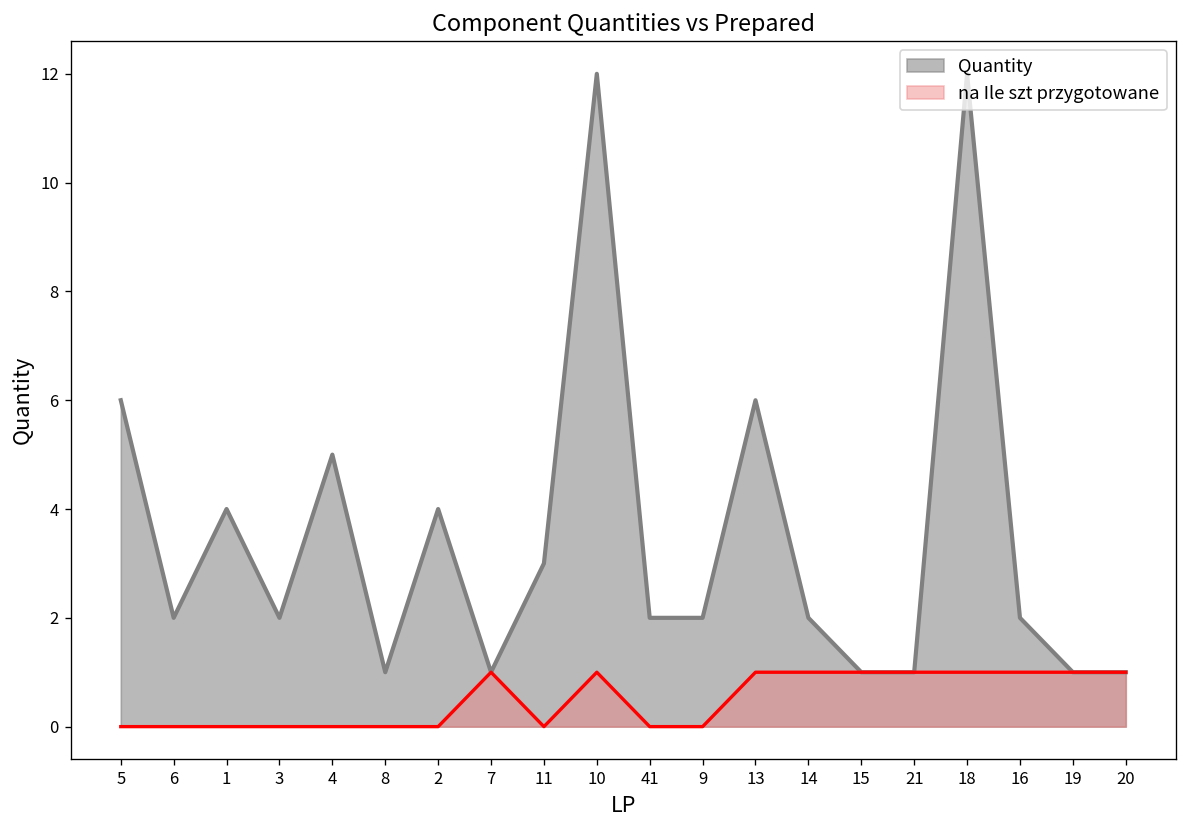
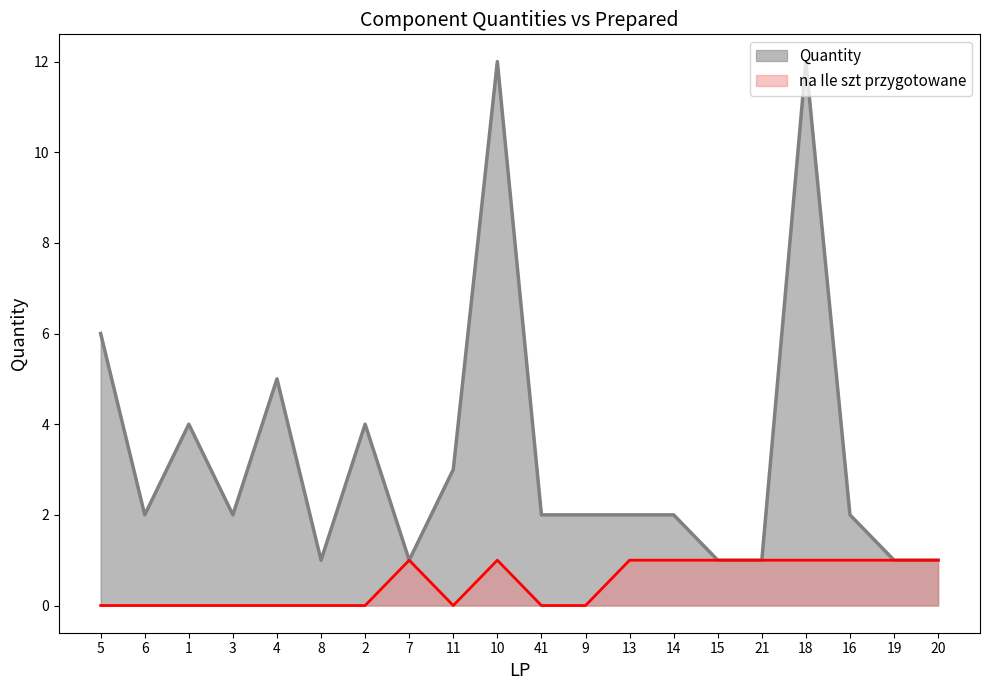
  {
    "Quantity": {
      "5": 6,
      "6": 2,
      "1": 4,
      "3": 2,
      "4": 5,
      "8": 1,
      "2": 4,
      "11": 3,
      "10": 12,
      "41": 2,
      "9": 2,
-     "13": 6,
+     "13": 2,
      "14": 2,
      "16": 2
    },
    "na Ile szt przygotowane": {
      "5": 0,
      "6": 0,
      "1": 0,
      "3": 0,
      "4": 0,
      "8": 0,
      "2": 0,
      "11": 0,
      "10": 1,
      "41": 0,
      "9": 0,
      "13": 1,
      "14": 1,
      "18": 1,
      "16": 1
    }
  }
